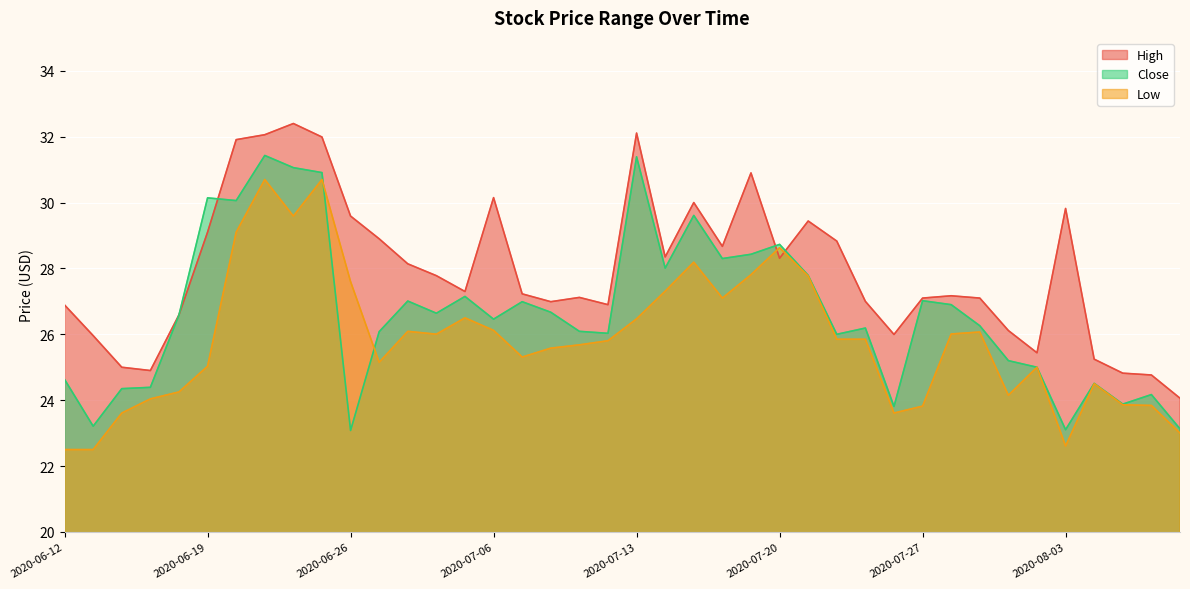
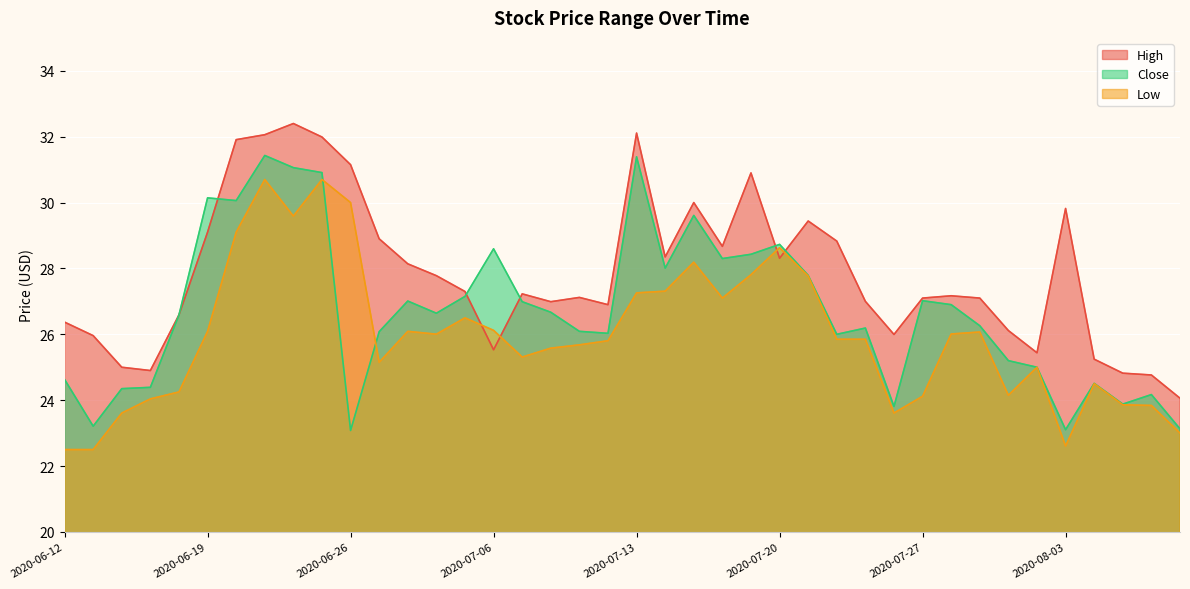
  {
    "High": {
-     "2020-06-12": 26.9,
+     "2020-06-12": 26.4,
      "2020-06-19": 29.1,
-     "2020-06-26": 29.6,
-     "2020-07-06": 30.2,
+     "2020-06-26": 31.2,
+     "2020-07-06": 25.5,
      "2020-07-13": 32.1,
      "2020-07-20": 28.3,
      "2020-07-27": 27.1,
      "2020-08-03": 29.8
    },
    "Close": {
      "2020-06-12": 24.6,
      "2020-06-19": 30.1,
      "2020-06-26": 23.1,
-     "2020-07-06": 26.5,
+     "2020-07-06": 28.6,
      "2020-07-13": 31.4,
      "2020-07-20": 28.7,
      "2020-07-27": 27.0,
      "2020-08-03": 23.1
    },
    "Low": {
      "2020-06-12": 22.5,
-     "2020-06-19": 25.0,
-     "2020-06-26": 27.6,
+     "2020-06-19": 26.1,
+     "2020-06-26": 30.0,
      "2020-07-06": 26.1,
-     "2020-07-13": 26.5,
+     "2020-07-13": 27.3,
      "2020-07-20": 28.6,
-     "2020-07-27": 23.8,
+     "2020-07-27": 24.1,
      "2020-08-03": 22.6
    }
  }
